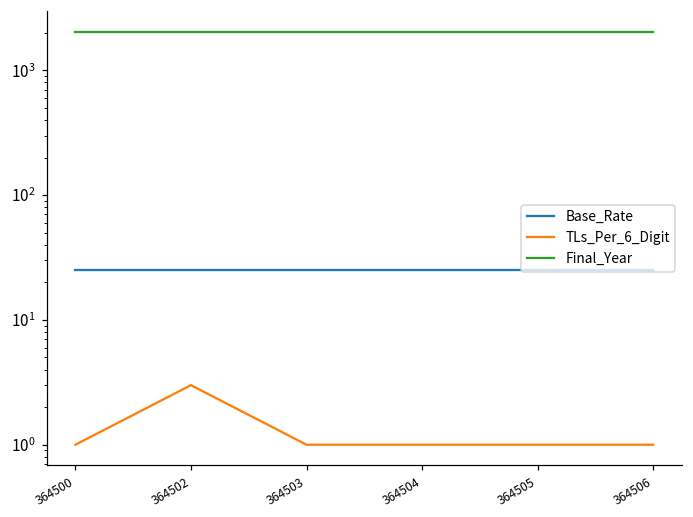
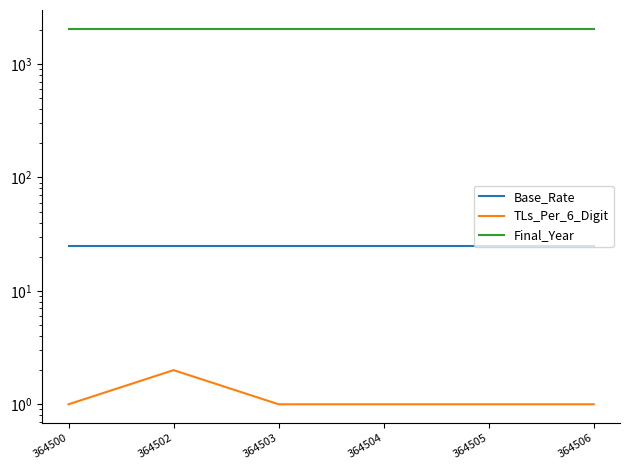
  {
    "Base_Rate": {
      "364500": 25,
      "364502": 25,
      "364503": 25,
      "364504": 25
    },
    "TLs_Per_6_Digit": {
      "364500": 1,
-     "364502": 3,
+     "364502": 2,
      "364503": 1,
      "364504": 1,
      "364505": 1,
      "364506": 1
    },
    "Final_Year": {
      "364500": 2000,
      "364502": 2000,
      "364503": 2000,
      "364504": 2000,
      "364505": 2000,
      "364506": 2000
    }
  }
